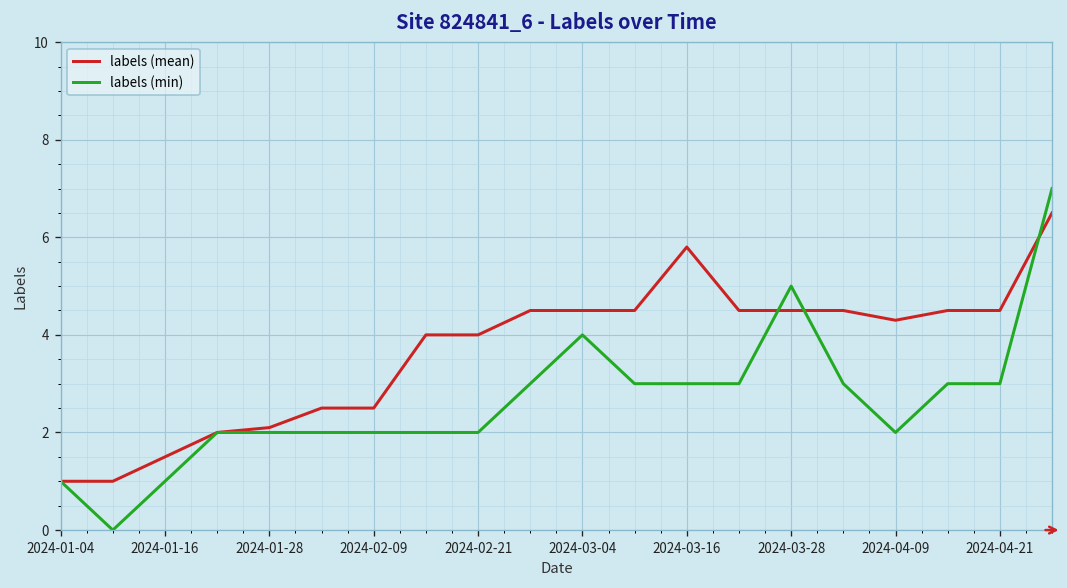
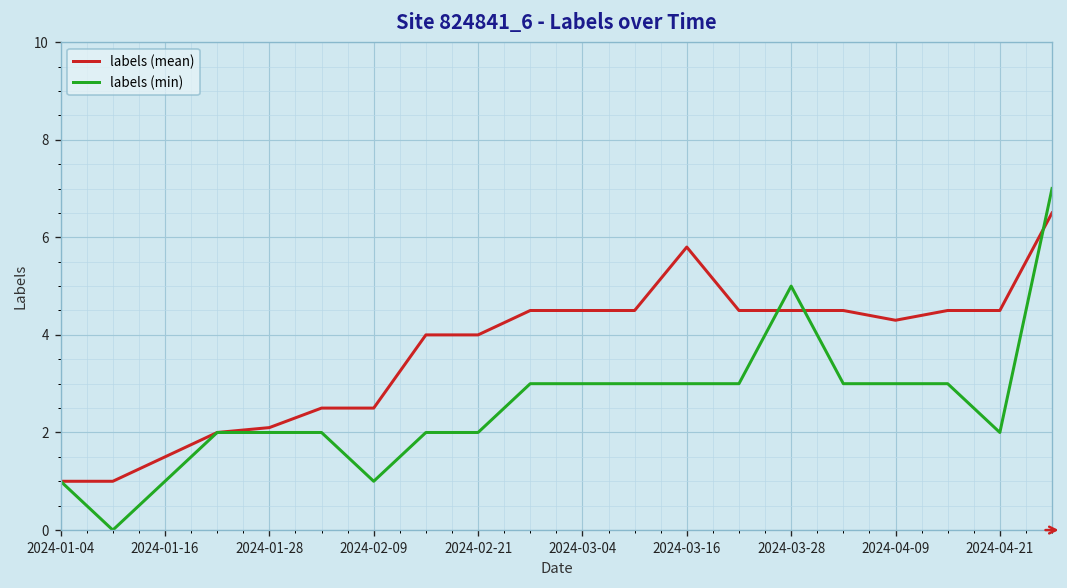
  {
    "labels (mean)": {
      "2024-01-16": 1.5,
      "2024-01-28": 2.1,
      "2024-02-09": 2.5,
      "2024-02-21": 4,
      "2024-03-04": 4.5,
      "2024-03-16": 5.8,
      "2024-03-28": 4.5,
      "2024-04-09": 4.3,
      "2024-04-21": 4.5
    },
    "labels (min)": {
      "2024-01-16": 1,
      "2024-01-28": 2,
-     "2024-02-09": 2,
+     "2024-02-09": 1,
      "2024-02-21": 2,
-     "2024-03-04": 4,
+     "2024-03-04": 3,
      "2024-03-16": 3,
      "2024-03-28": 5,
-     "2024-04-09": 2,
-     "2024-04-21": 3
+     "2024-04-09": 3,
+     "2024-04-21": 2
    }
  }
